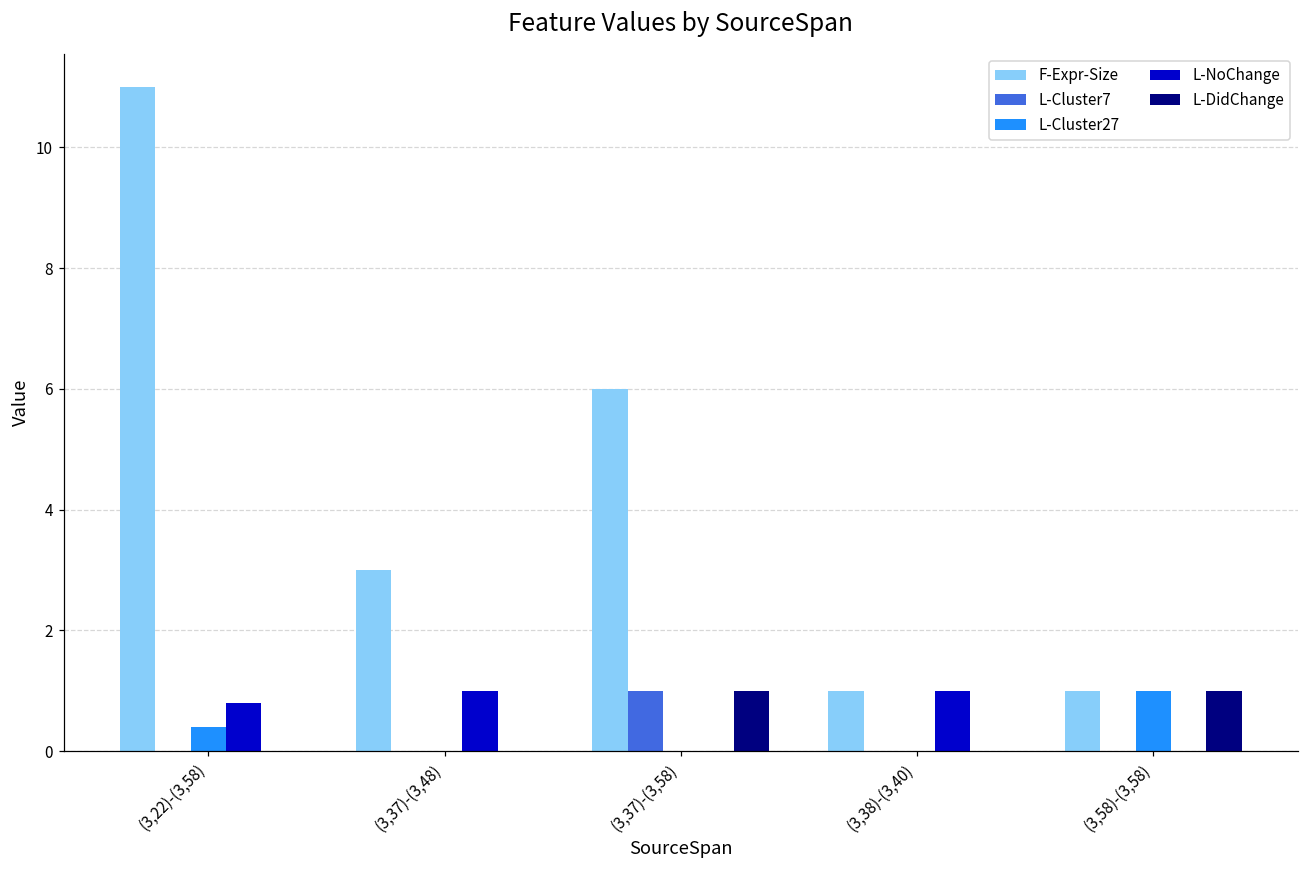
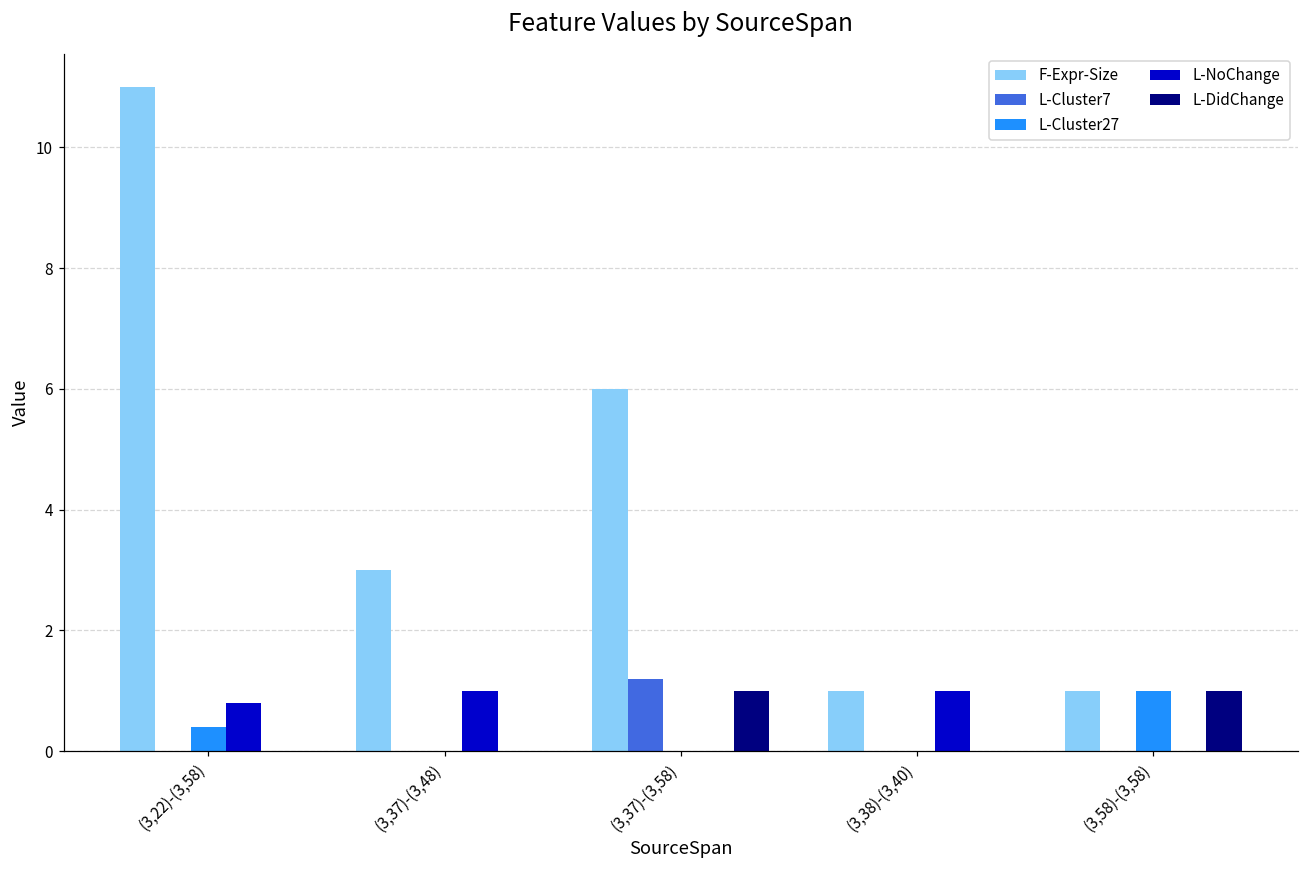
  {
    "F-Expr-Size": {
      "(3,22)-(3,58)": 11.0,
      "(3,37)-(3,48)": 3.0,
      "(3,37)-(3,58)": 6.0,
      "(3,38)-(3,40)": 1.0,
      "(3,58)-(3,58)": 1.0
    },
    "L-Cluster7": {
      "(3,22)-(3,58)": 0.0,
      "(3,37)-(3,48)": 0.0,
-     "(3,37)-(3,58)": 1.0,
+     "(3,37)-(3,58)": 1.2,
      "(3,38)-(3,40)": 0.0,
      "(3,58)-(3,58)": 0.0
    },
    "L-Cluster27": {
      "(3,22)-(3,58)": 0.4,
      "(3,37)-(3,48)": 0.0,
      "(3,37)-(3,58)": 0.0,
      "(3,38)-(3,40)": 0.0,
      "(3,58)-(3,58)": 1.0
    },
    "L-NoChange": {
      "(3,22)-(3,58)": 0.8,
      "(3,37)-(3,48)": 1.0,
      "(3,37)-(3,58)": 0.0,
      "(3,38)-(3,40)": 1.0,
      "(3,58)-(3,58)": 0.0
    },
    "L-DidChange": {
      "(3,22)-(3,58)": 0.0,
      "(3,37)-(3,48)": 0.0,
      "(3,37)-(3,58)": 1.0,
      "(3,38)-(3,40)": 0.0,
      "(3,58)-(3,58)": 1.0
    }
  }
